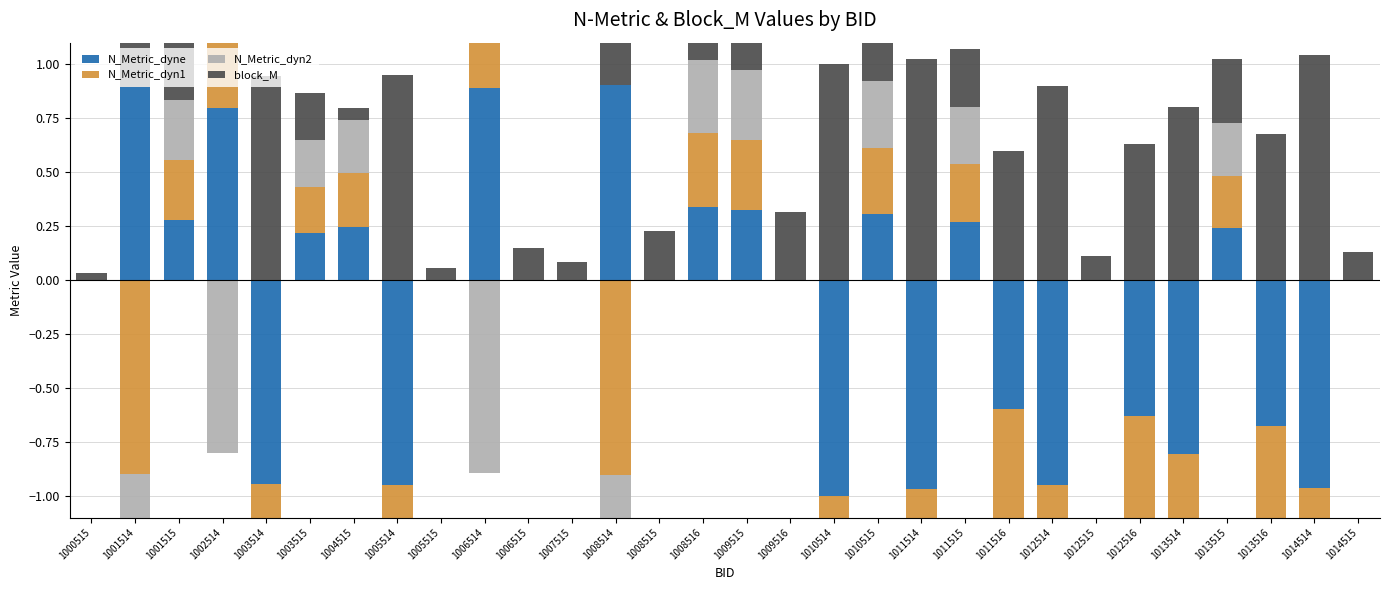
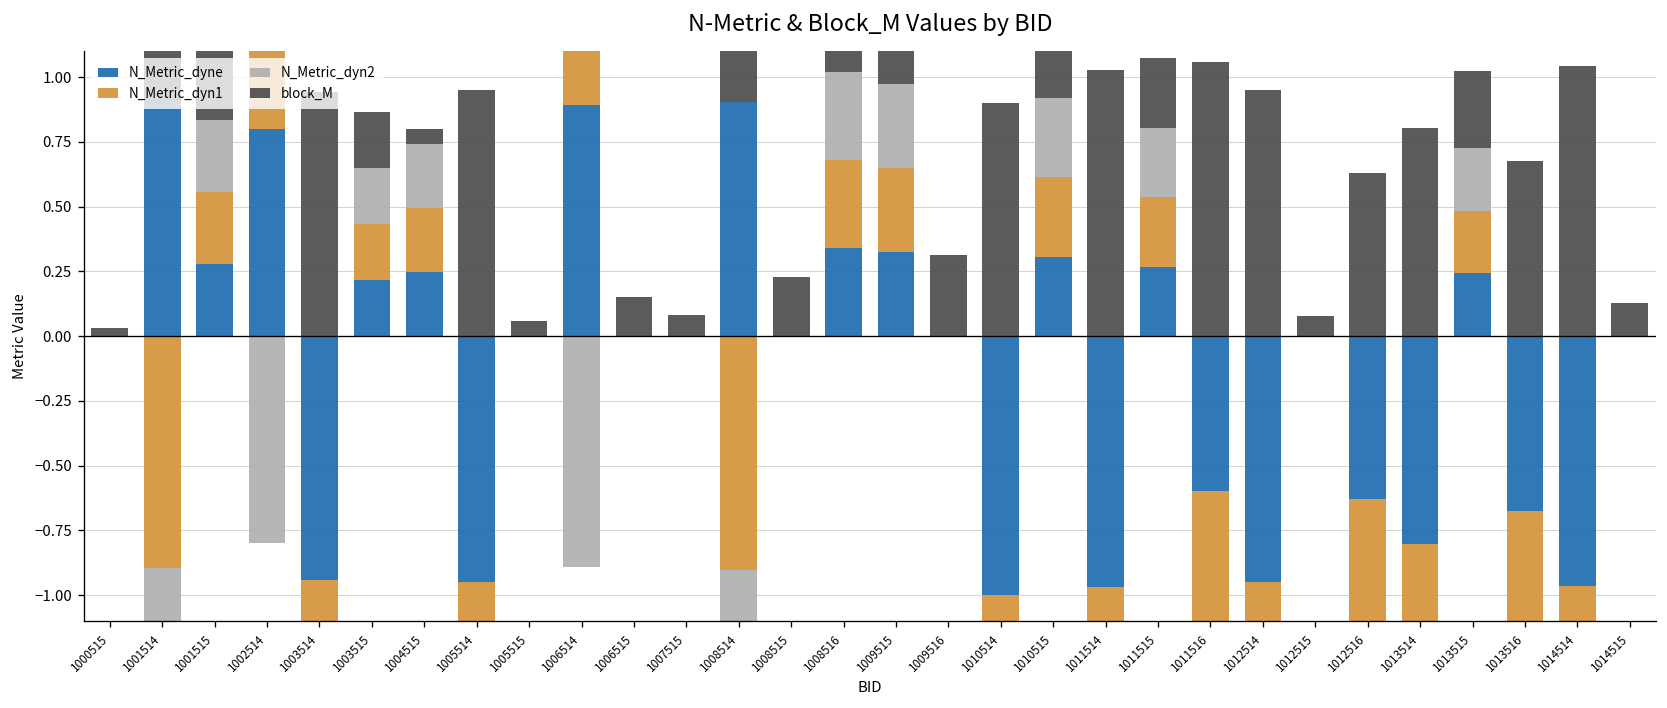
  {
    "block_M": {
      "1000515": 0.03,
      "1003515": 0.22,
      "1004515": 0.06,
      "1005514": 0.95,
      "1005515": 0.06,
      "1006515": 0.15,
      "1007515": 0.08,
      "1008515": 0.23,
      "1009516": 0.31,
-     "1010514": 1.0,
+     "1010514": 0.9,
      "1011514": 1.03,
      "1011515": 0.27,
-     "1011516": 0.60,
-     "1012514": 0.90,
-     "1012515": 0.11,
+     "1011516": 1.06,
+     "1012514": 0.95,
+     "1012515": 0.08,
      "1012516": 0.63,
      "1013514": 0.80,
      "1013515": 0.30,
      "1013516": 0.68,
      "1014514": 1.04,
      "1014515": 0.13
    }
  }
